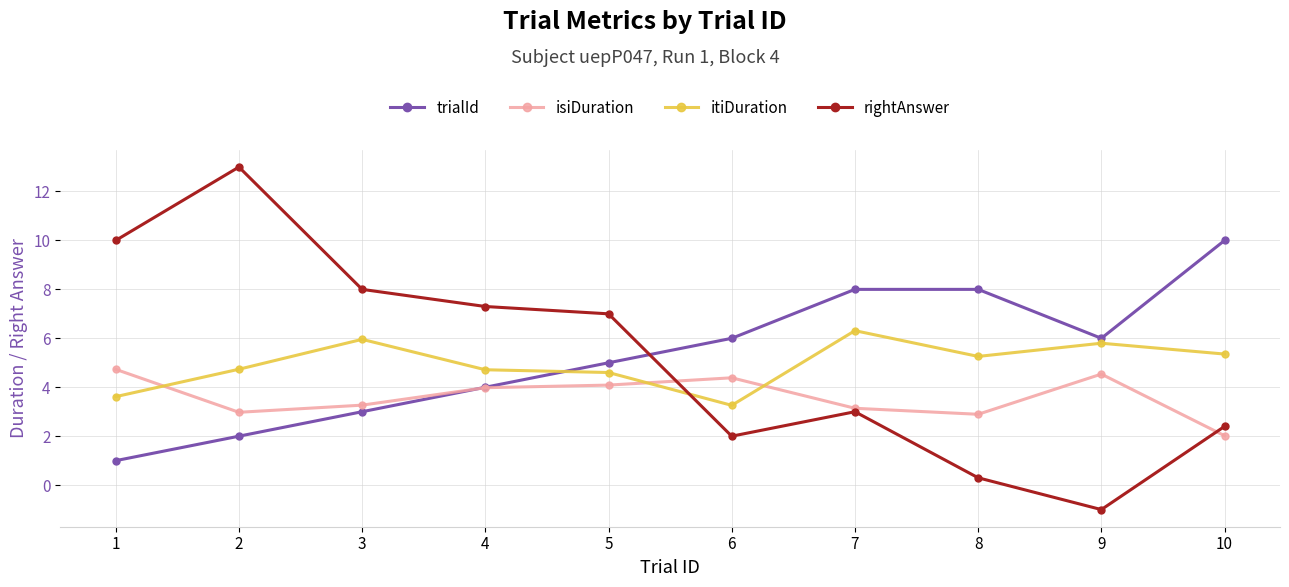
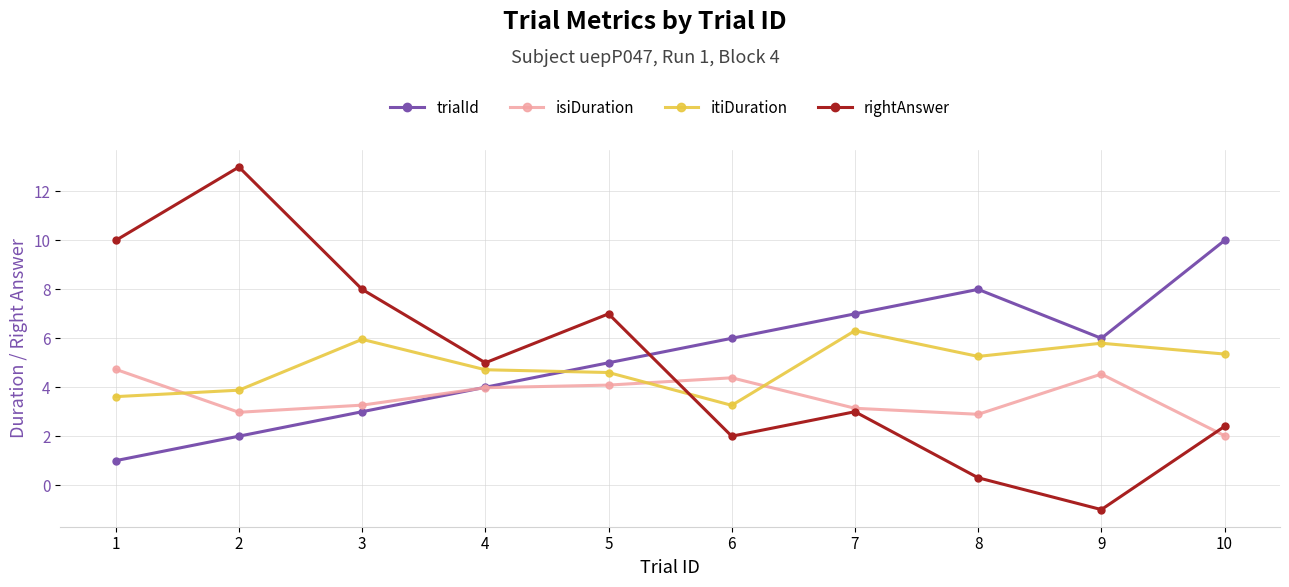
  {
    "trialId": {
      "1": 1,
      "2": 2,
      "3": 3,
      "5": 5,
      "6": 6,
-     "7": 8,
+     "7": 7,
      "8": 8,
      "9": 6,
      "10": 10
    },
    "isiDuration": {
      "1": 4.7,
      "2": 3.0,
      "3": 3.3,
      "5": 4.1,
      "6": 4.4,
      "7": 3.1,
      "8": 2.9,
      "9": 4.5,
      "10": 2.0
    },
    "itiDuration": {
      "1": 3.6,
-     "2": 4.7,
+     "2": 3.9,
      "3": 6.0,
      "4": 4.7,
      "5": 4.6,
      "6": 3.3,
      "7": 6.3,
      "8": 5.3,
      "9": 5.8,
      "10": 5.4
    },
    "rightAnswer": {
      "1": 10.0,
      "2": 13.0,
      "3": 8.0,
-     "4": 7.3,
+     "4": 5.0,
      "5": 7.0,
      "6": 2.0,
      "7": 3.0,
      "8": 0.3,
      "9": -1.0,
      "10": 2.4
    }
  }
